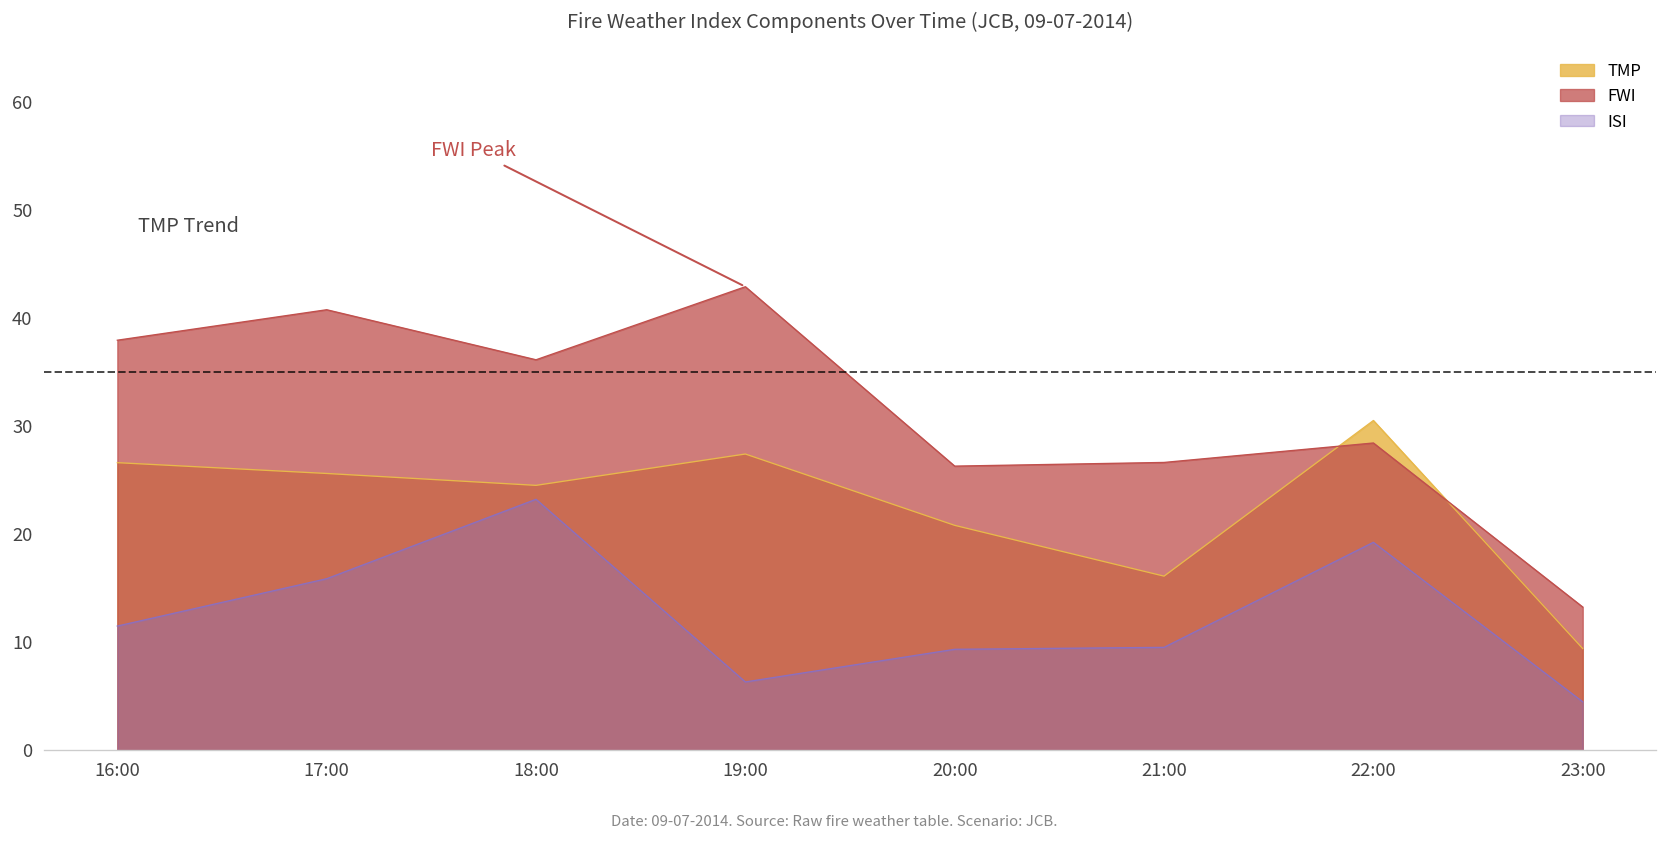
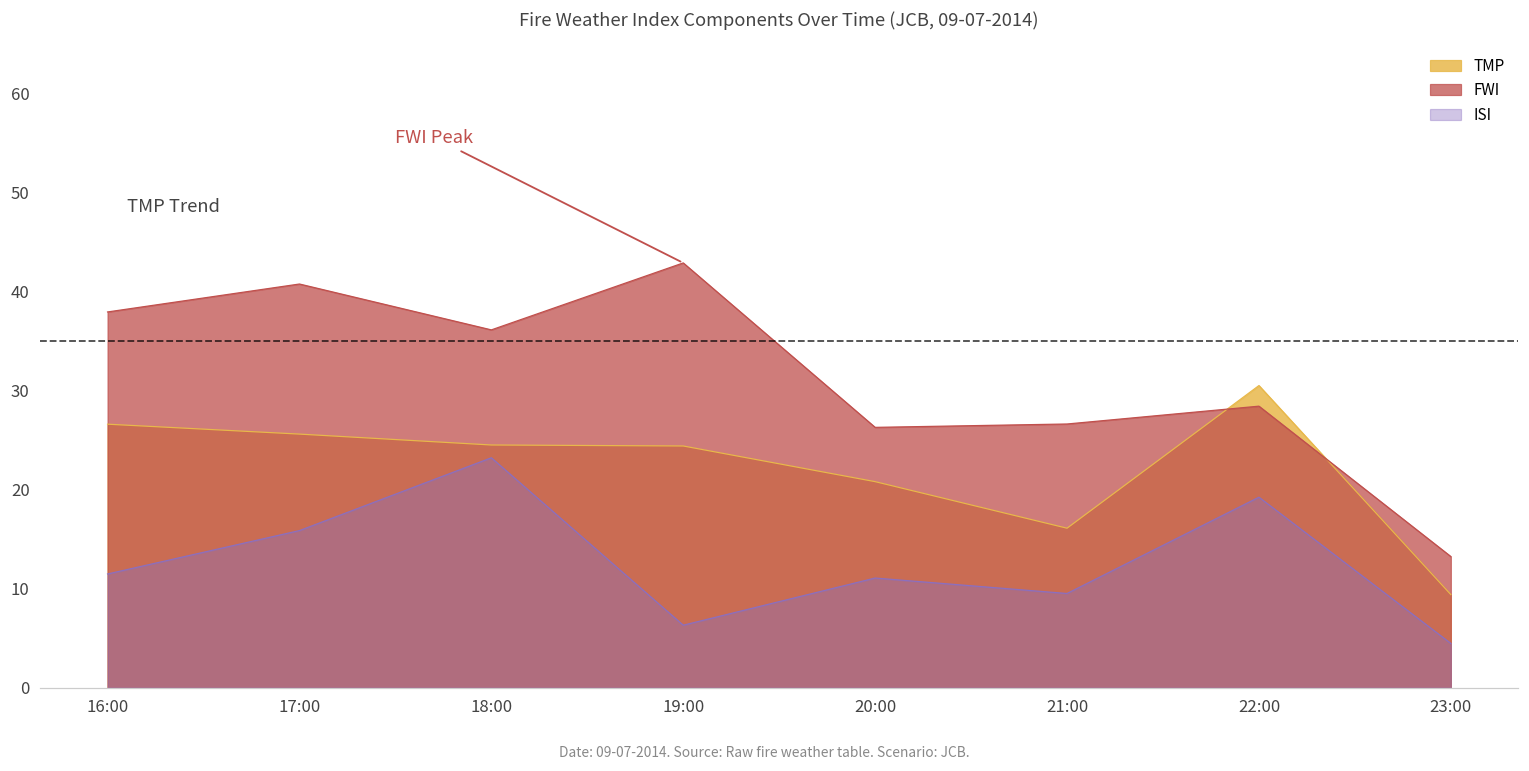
  {
    "TMP": {
      "16:00": 27,
      "17:00": 26,
      "18:00": 25,
-     "19:00": 27,
+     "19:00": 24,
      "20:00": 21,
      "21:00": 16,
      "22:00": 31,
      "23:00": 9
    },
    "FWI": {
      "16:00": 38,
      "17:00": 41,
      "18:00": 36,
      "19:00": 43,
      "20:00": 26,
      "21:00": 27,
      "22:00": 28,
      "23:00": 13
    },
    "ISI": {
      "16:00": 11,
      "17:00": 16,
      "18:00": 23,
      "19:00": 6,
-     "20:00": 9,
+     "20:00": 11,
      "21:00": 10,
      "22:00": 19,
      "23:00": 4
    }
  }
